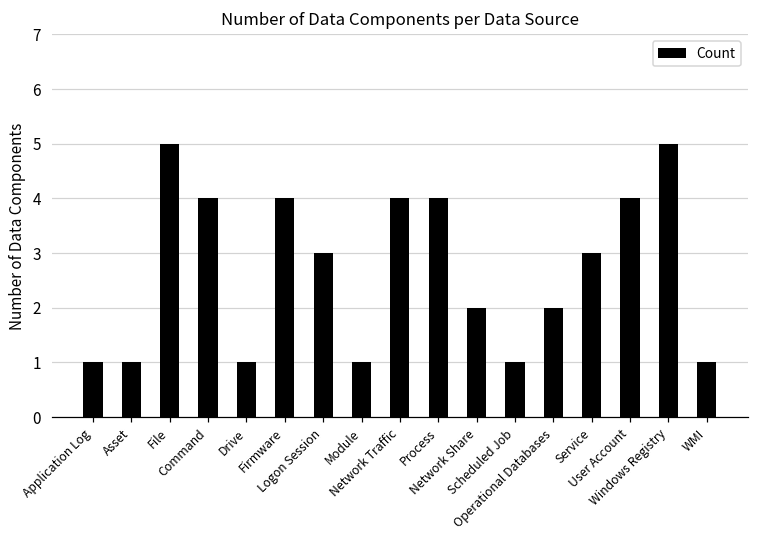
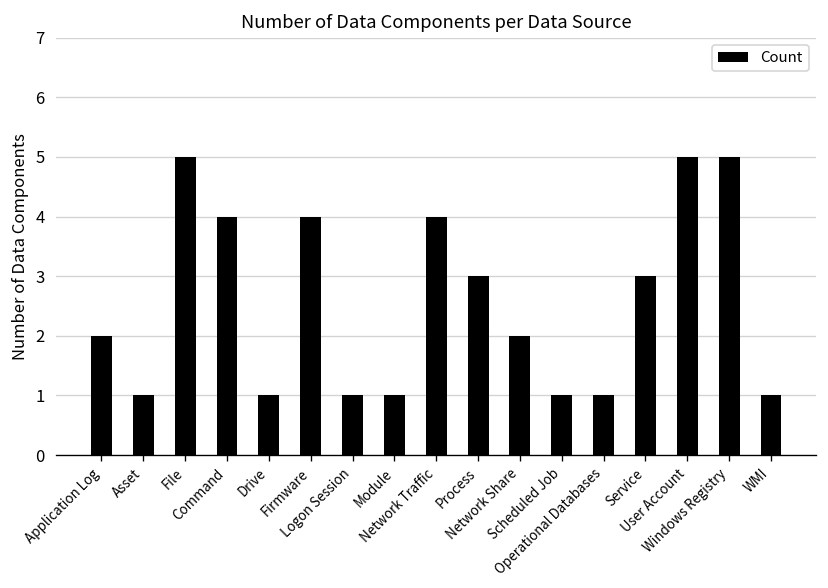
  {
-   "Application Log": 1,
+   "Application Log": 2,
    "Asset": 1,
    "File": 5,
    "Command": 4,
    "Drive": 1,
    "Firmware": 4,
-   "Logon Session": 3,
+   "Logon Session": 1,
    "Module": 1,
    "Network Traffic": 4,
-   "Process": 4,
+   "Process": 3,
    "Network Share": 2,
    "Scheduled Job": 1,
-   "Operational Databases": 2,
+   "Operational Databases": 1,
    "Service": 3,
-   "User Account": 4,
+   "User Account": 5,
    "Windows Registry": 5,
    "WMI": 1
  }
